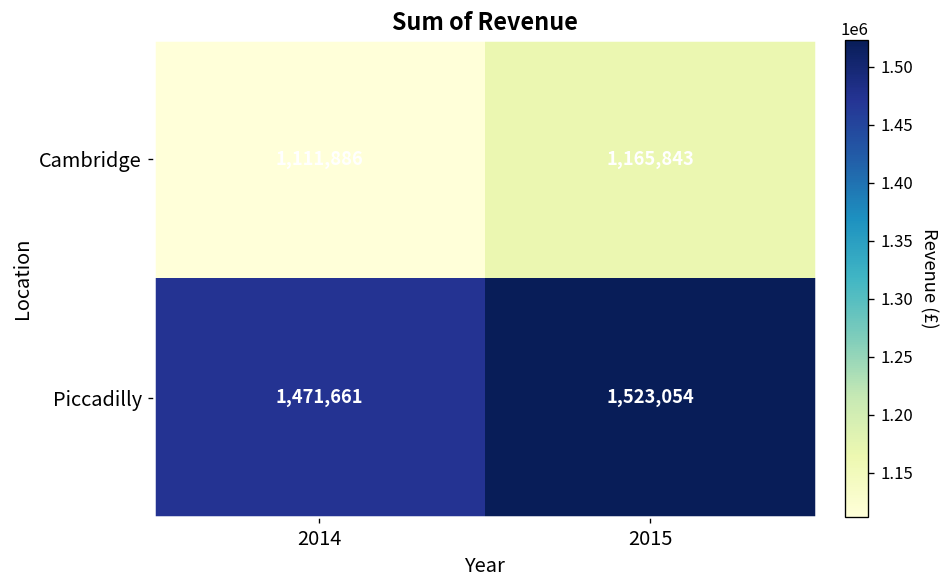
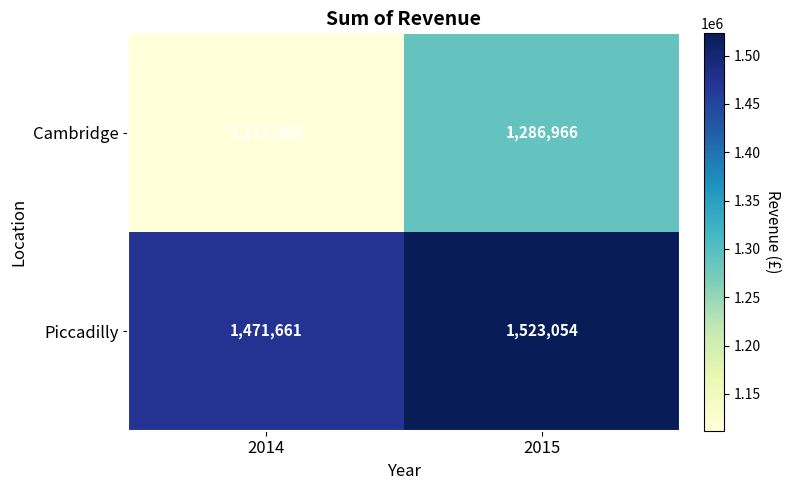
  {
    "Cambridge": {
-     "2015": "1,165,843"
+     "2015": "1,286,966"
    },
    "Piccadilly": {
      "2014": "1,471,661",
      "2015": "1,523,054"
    }
  }
